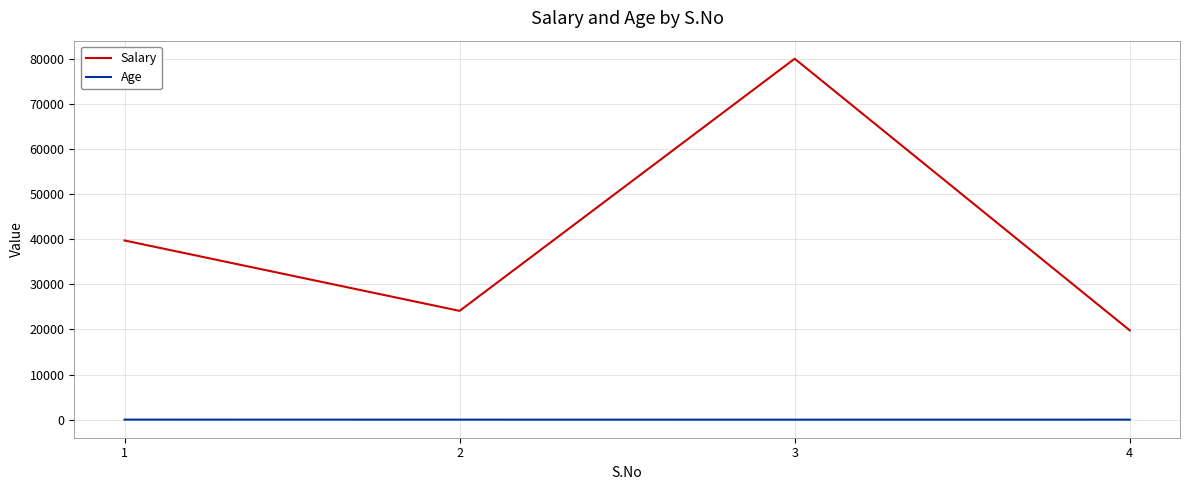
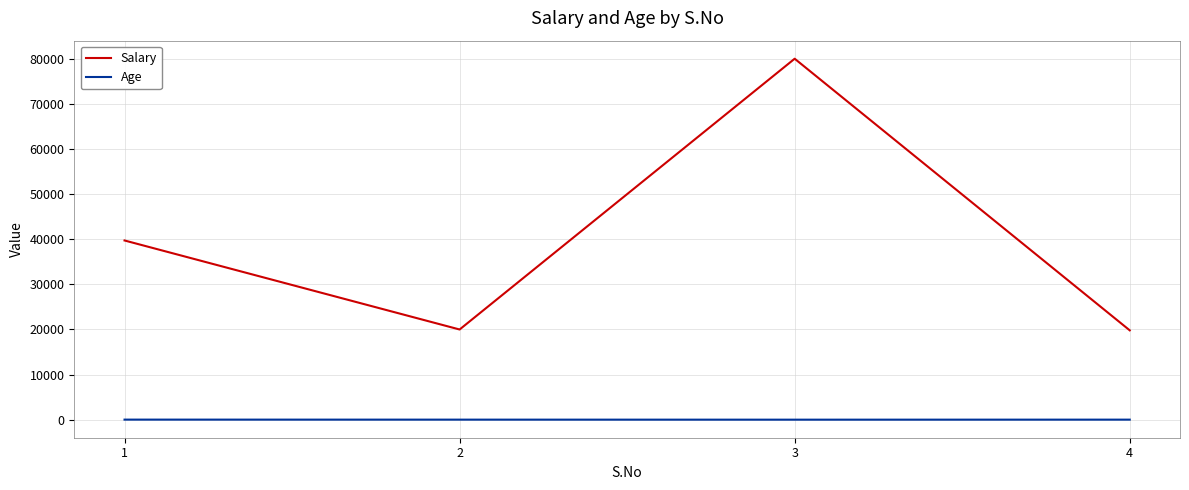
  {
    "Salary": {
      "1": 40000,
-     "2": 24000,
+     "2": 20000,
      "3": 80000,
      "4": 20000
    },
    "Age": {
      "1": 0,
      "2": 0,
      "3": 0,
      "4": 0
    }
  }
